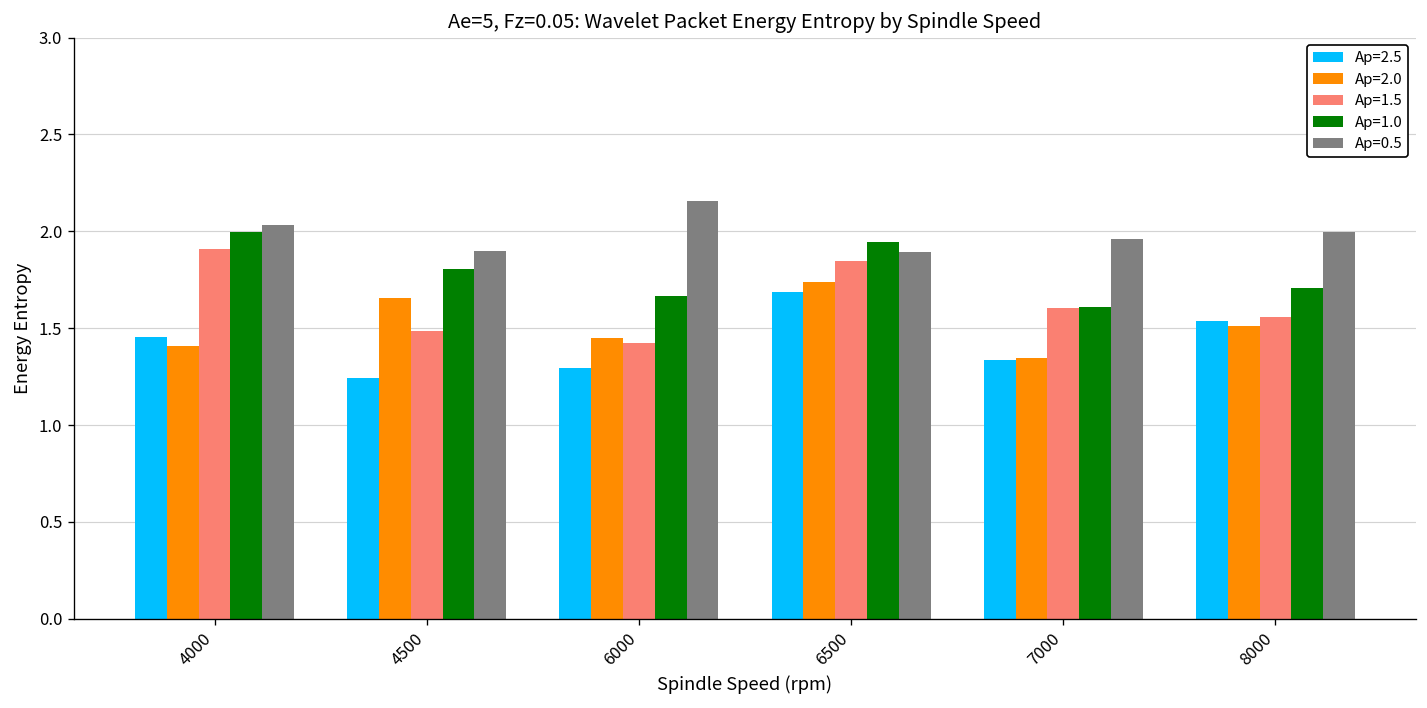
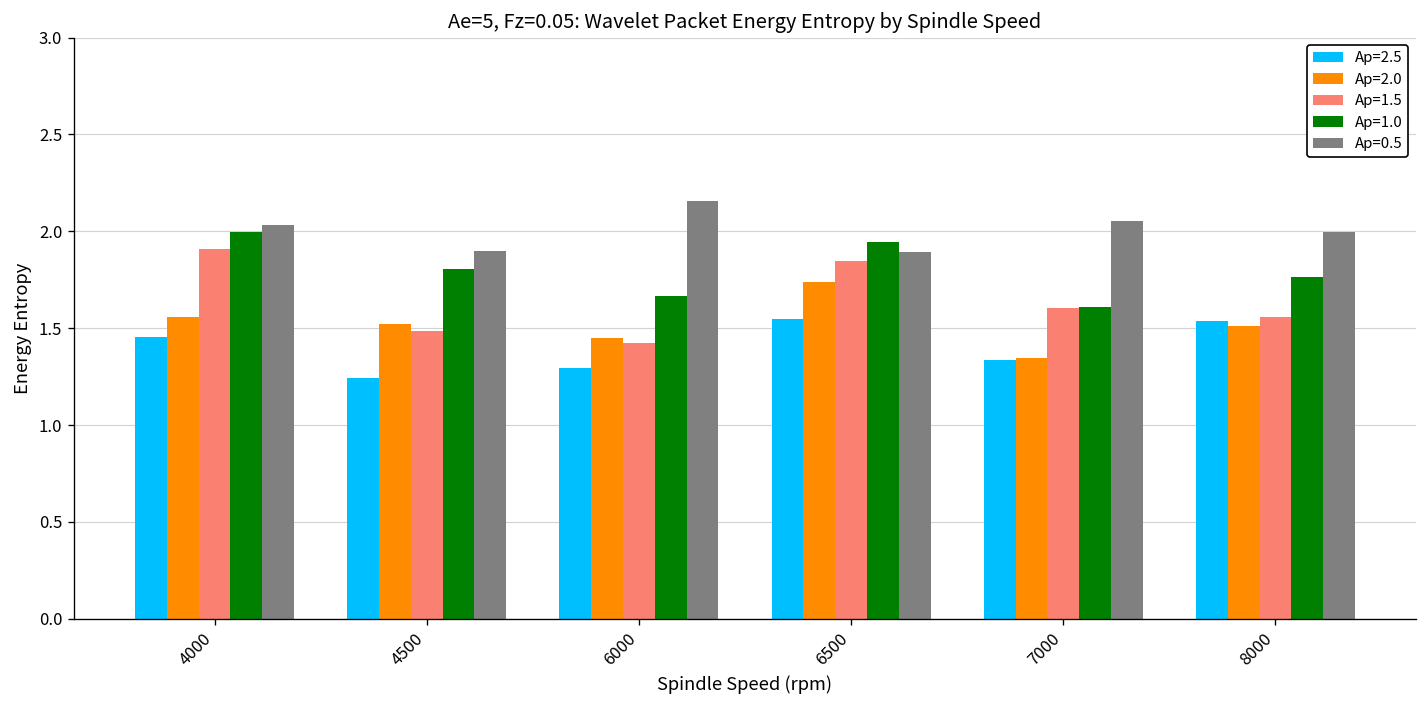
  {
    "Ap=2.5": {
      "4000": 1.45,
      "4500": 1.24,
      "6000": 1.29,
-     "6500": 1.69,
+     "6500": 1.55,
      "7000": 1.33,
      "8000": 1.54
    },
    "Ap=2.0": {
-     "4000": 1.41,
-     "4500": 1.66,
+     "4000": 1.56,
+     "4500": 1.52,
      "6000": 1.45,
      "6500": 1.74,
      "7000": 1.35,
      "8000": 1.51
    },
    "Ap=1.5": {
      "4000": 1.91,
      "4500": 1.49,
      "6000": 1.43,
      "6500": 1.85,
      "7000": 1.61,
      "8000": 1.56
    },
    "Ap=1.0": {
      "4000": 2.00,
      "4500": 1.81,
      "6000": 1.66,
      "6500": 1.94,
      "7000": 1.61,
-     "8000": 1.71
+     "8000": 1.76
    },
    "Ap=0.5": {
      "4000": 2.04,
      "4500": 1.90,
      "6000": 2.16,
      "6500": 1.89,
-     "7000": 1.96,
+     "7000": 2.05,
      "8000": 2.00
    }
  }
